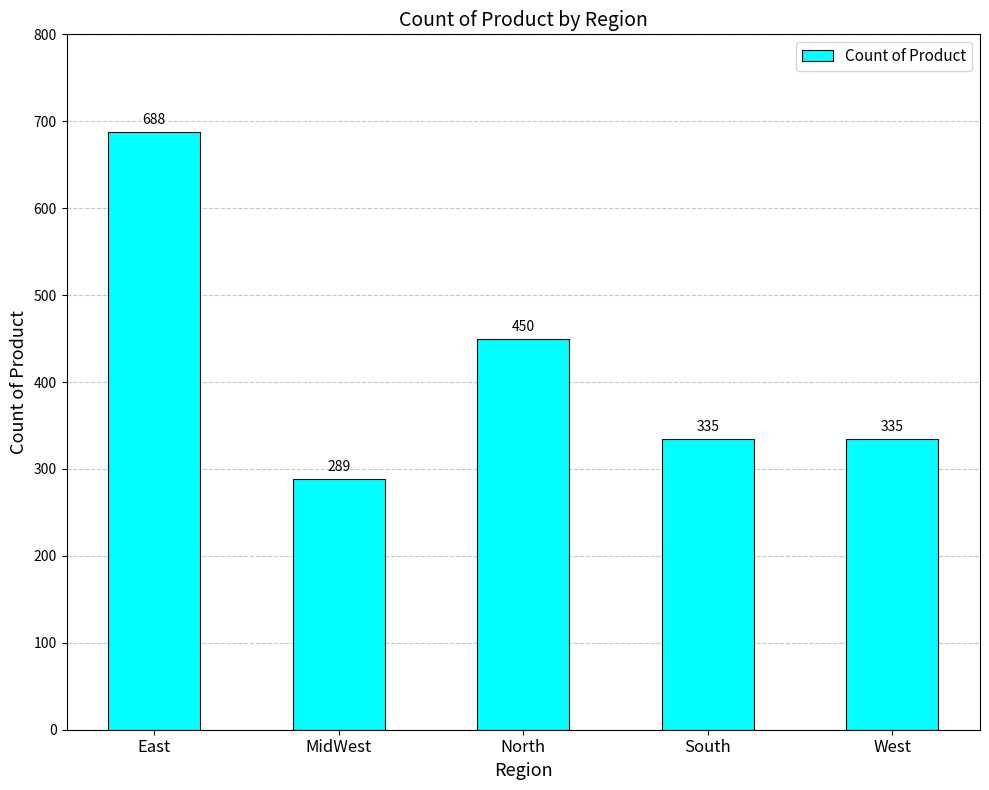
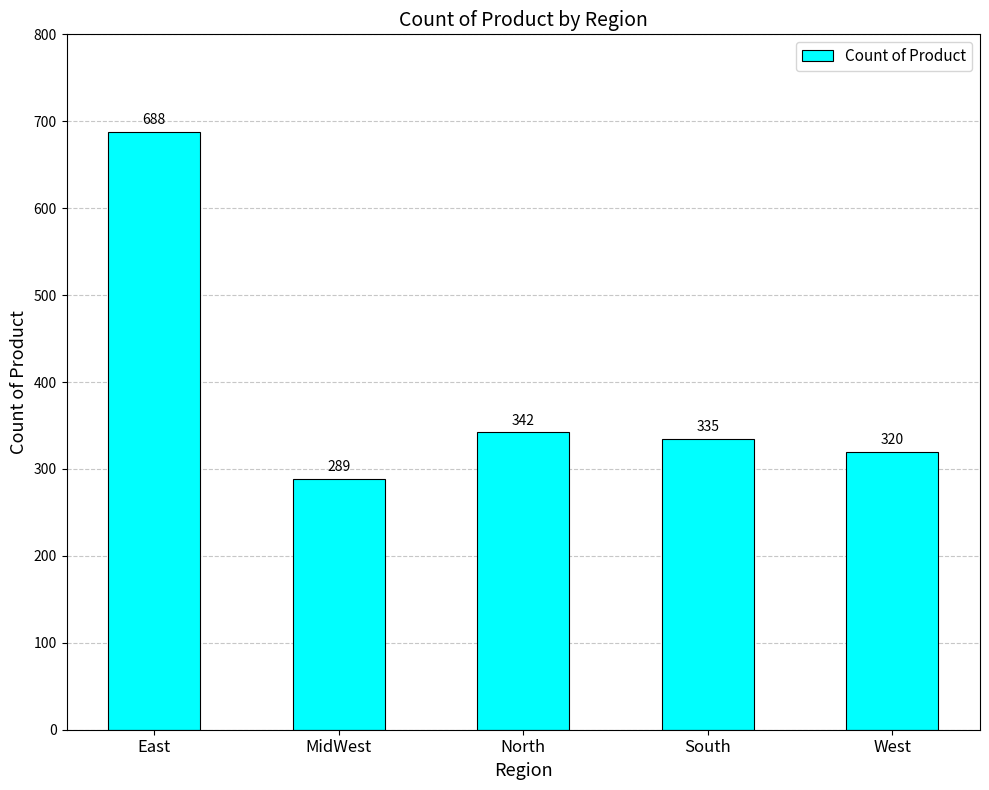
  {
    "East": 688,
    "MidWest": 289,
-   "North": 450,
+   "North": 342,
    "South": 335,
-   "West": 335
+   "West": 320
  }
